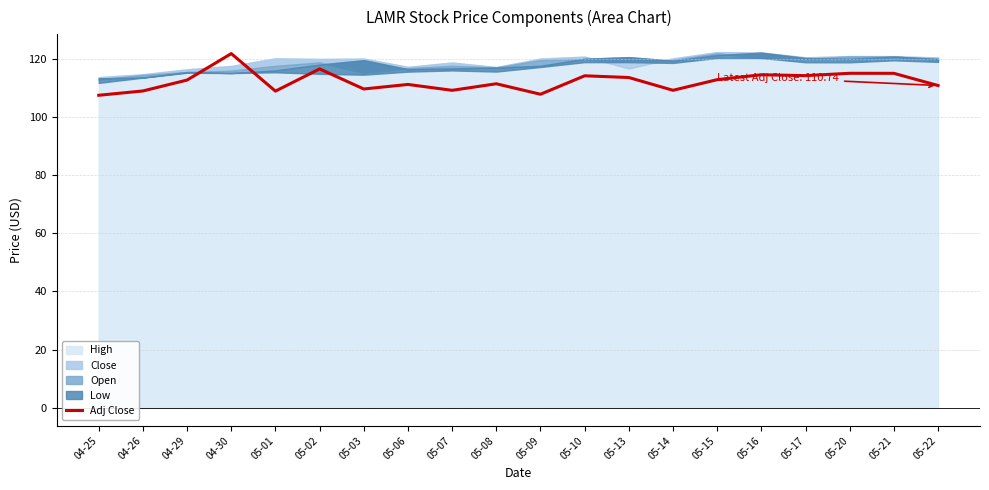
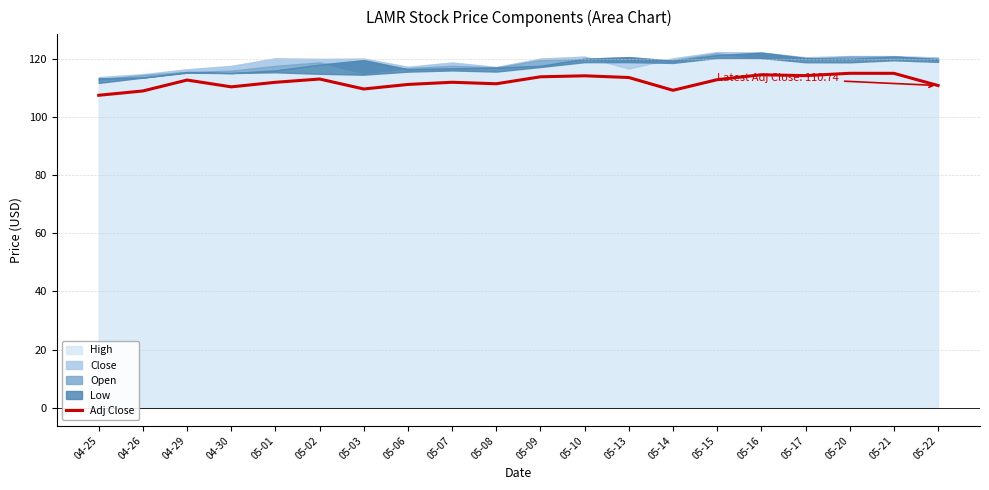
  {
    "Adj Close": {
      "04-25": 107,
      "04-26": 109,
      "04-29": 113,
-     "04-30": 122,
-     "05-01": 109,
-     "05-02": 116,
+     "04-30": 110,
+     "05-01": 112,
+     "05-02": 113,
      "05-03": 110,
      "05-06": 111,
-     "05-07": 109,
+     "05-07": 112,
      "05-08": 111,
-     "05-09": 108,
+     "05-09": 114,
      "05-10": 114,
      "05-13": 113,
      "05-14": 109,
      "05-22": 111
    }
  }
